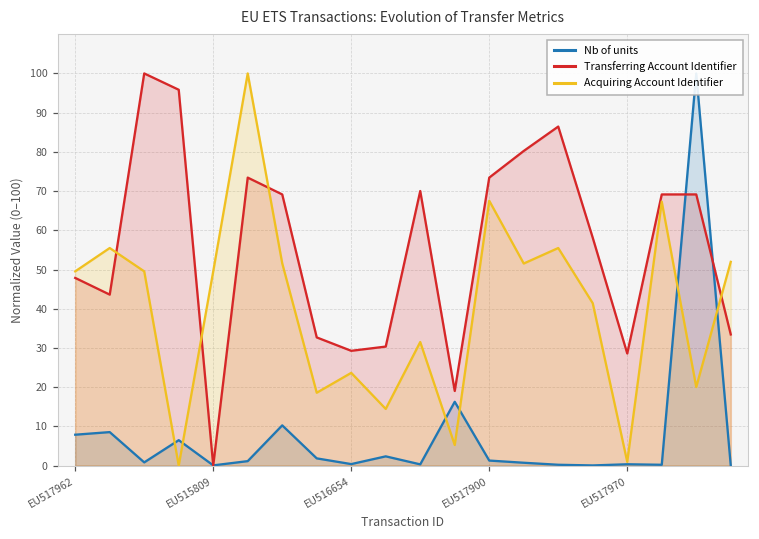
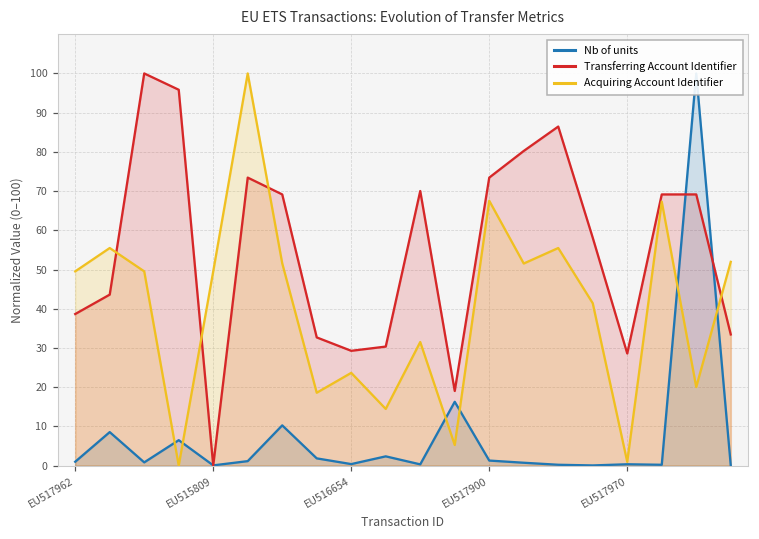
  {
    "Nb of units": {
-     "EU517962": 8,
+     "EU517962": 1,
      "EU516654": 0,
      "EU517900": 1
    },
    "Transferring Account Identifier": {
-     "EU517962": 48,
+     "EU517962": 39,
      "EU516654": 29,
      "EU517900": 73,
      "EU517970": 29
    },
    "Acquiring Account Identifier": {
      "EU517962": 50,
      "EU515809": 50,
      "EU516654": 24,
      "EU517900": 68
    }
  }
